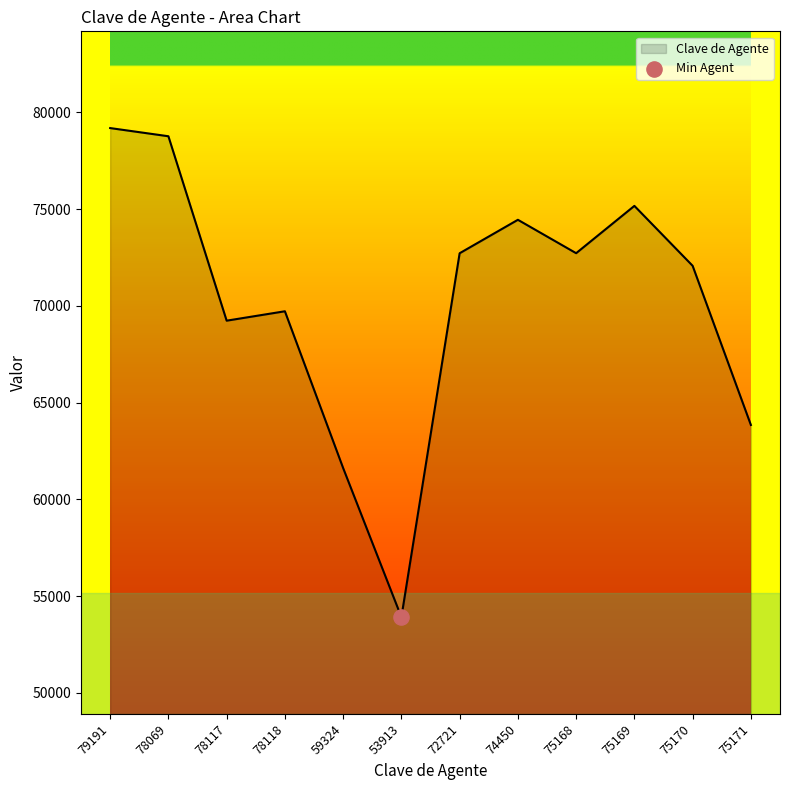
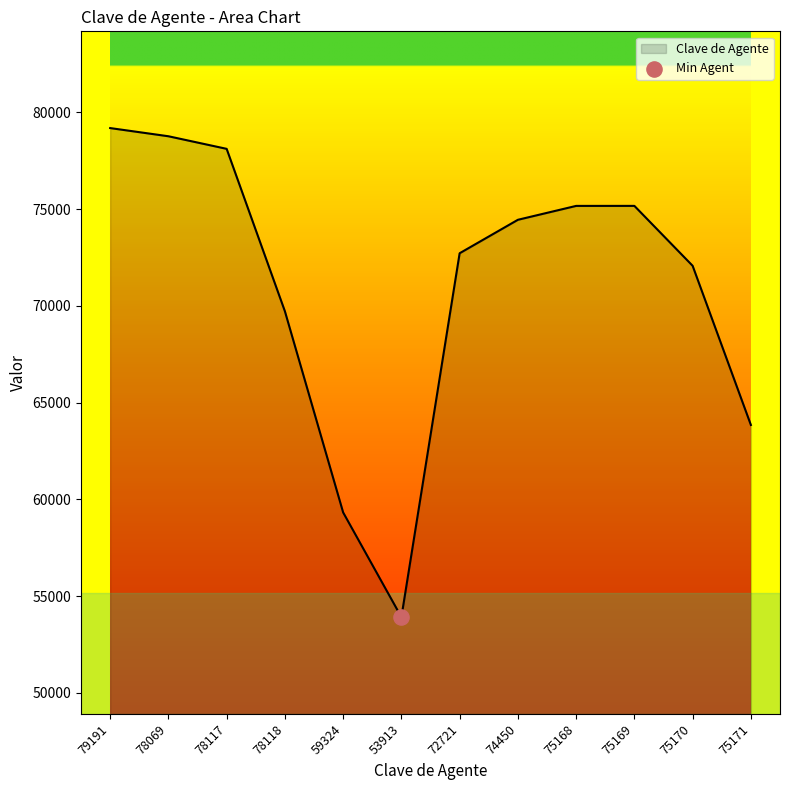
  {
    "Clave de Agente": {
      "79191": 79200,
      "78069": 78800,
-     "78117": 69200,
+     "78117": 78100,
      "78118": 69700,
-     "59324": 61600,
+     "59324": 59300,
      "72721": 72700,
      "74450": 74500,
-     "75168": 72700,
+     "75168": 75200,
      "75169": 75200,
      "75170": 72100,
      "75171": 63800
    }
  }
